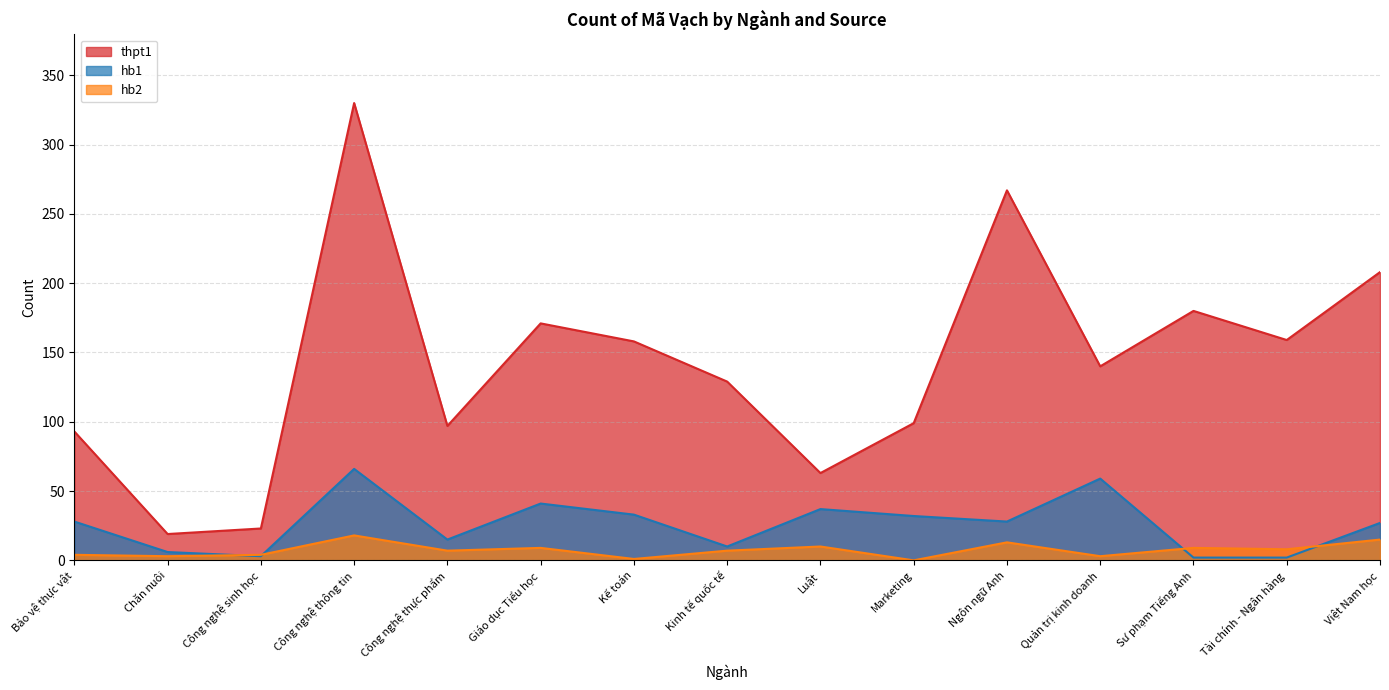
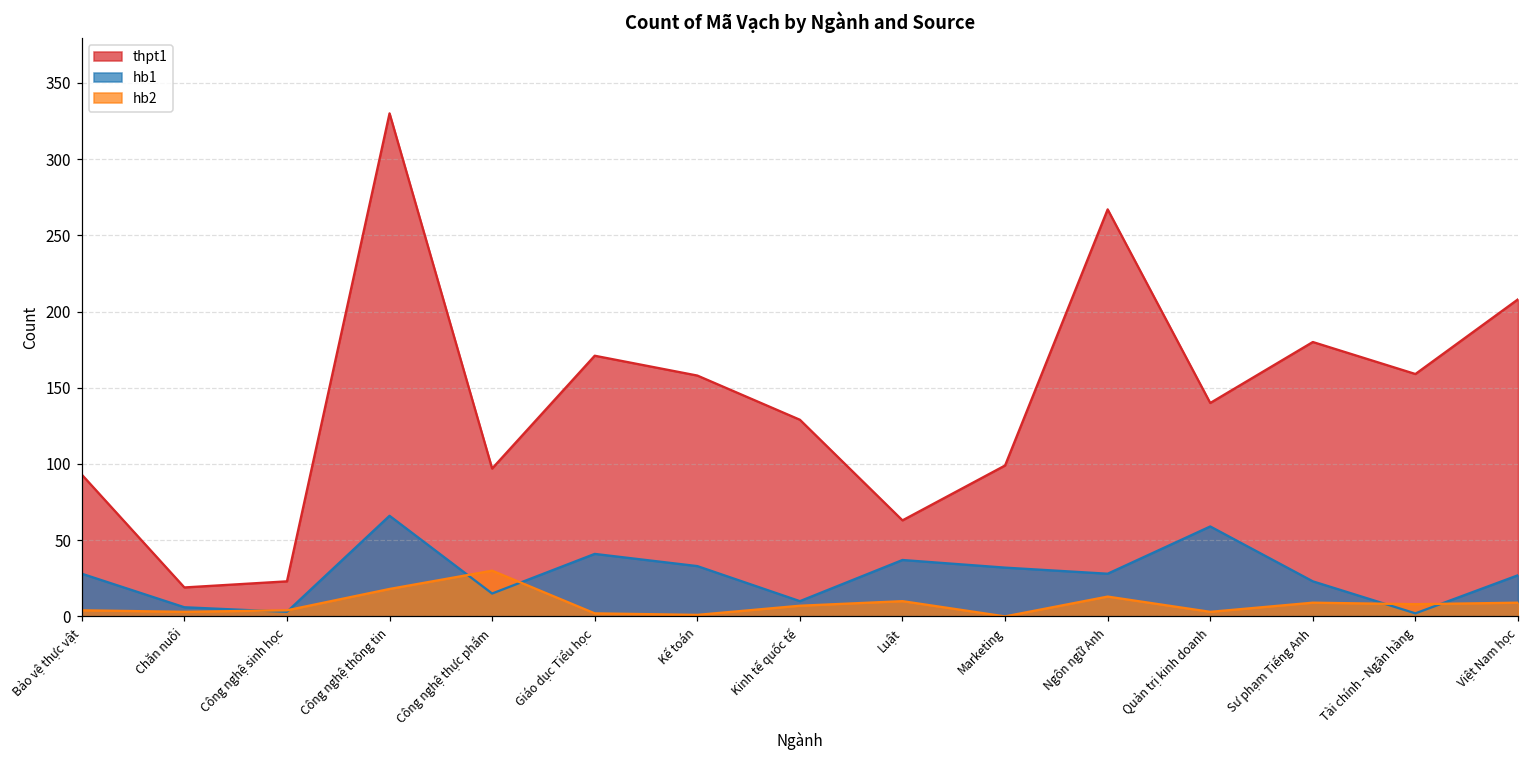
  {
    "thpt1": {
      "Bảo vệ thực vật": 93,
      "Chăn nuôi": 19,
      "Công nghệ sinh học": 23,
      "Công nghệ thông tin": 330,
      "Công nghệ thực phẩm": 97,
      "Giáo dục Tiểu học": 171,
      "Kế toán": 158,
      "Kinh tế quốc tế": 129,
      "Luật": 63,
      "Marketing": 99,
      "Ngôn ngữ Anh": 267,
      "Quản trị kinh doanh": 140,
      "Sư phạm Tiếng Anh": 180,
      "Tài chính - Ngân hàng": 159,
      "Việt Nam học": 208
    },
    "hb1": {
      "Bảo vệ thực vật": 28,
      "Chăn nuôi": 6,
      "Công nghệ thông tin": 66,
      "Công nghệ thực phẩm": 15,
      "Giáo dục Tiểu học": 41,
      "Kế toán": 33,
      "Kinh tế quốc tế": 10,
      "Luật": 37,
      "Marketing": 32,
      "Ngôn ngữ Anh": 28,
      "Quản trị kinh doanh": 59,
-     "Sư phạm Tiếng Anh": 2,
+     "Sư phạm Tiếng Anh": 23,
      "Tài chính - Ngân hàng": 2,
      "Việt Nam học": 27
    },
    "hb2": {
      "Bảo vệ thực vật": 4,
      "Chăn nuôi": 3,
      "Công nghệ thông tin": 18,
-     "Công nghệ thực phẩm": 7,
-     "Giáo dục Tiểu học": 9,
+     "Công nghệ thực phẩm": 30,
+     "Giáo dục Tiểu học": 2,
      "Kế toán": 1,
      "Kinh tế quốc tế": 7,
      "Luật": 10,
      "Marketing": 0,
      "Ngôn ngữ Anh": 13,
      "Quản trị kinh doanh": 3,
      "Sư phạm Tiếng Anh": 9,
      "Tài chính - Ngân hàng": 8,
-     "Việt Nam học": 15
+     "Việt Nam học": 9
    }
  }
